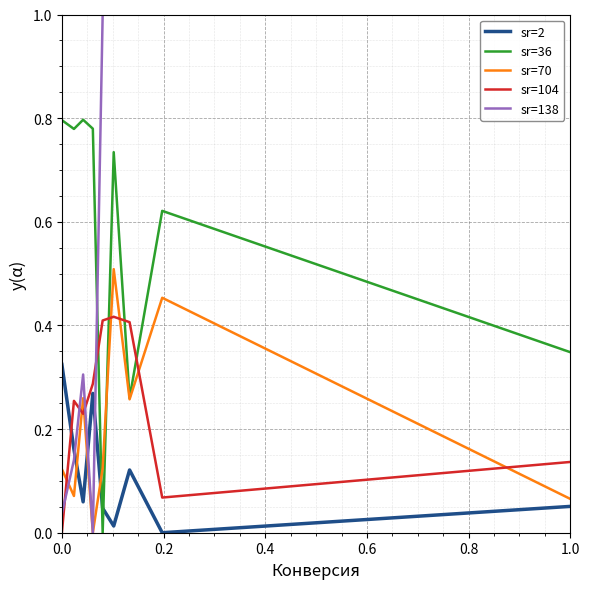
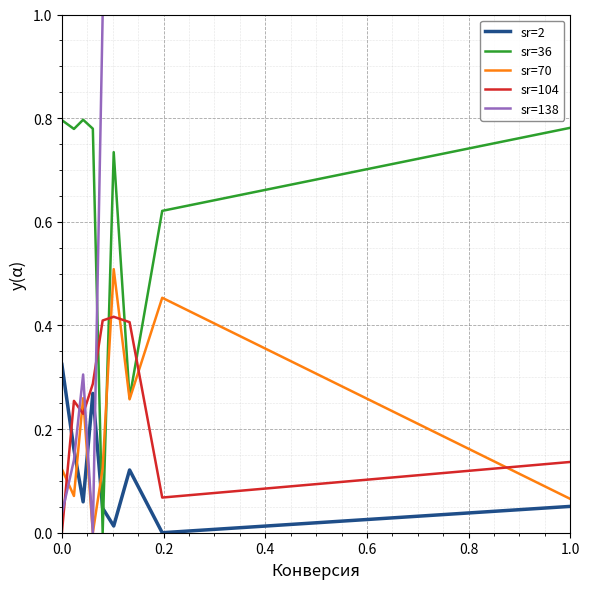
  {
    "sr=2": {
      "0.0": 0.32,
      "1.0": 0.05
    },
    "sr=36": {
      "0.0": 0.80,
-     "1.0": 0.35
+     "1.0": 0.78
    },
    "sr=70": {
      "0.0": 0.12,
      "1.0": 0.07
    },
    "sr=104": {
      "0.0": 0.00,
      "1.0": 0.14
    },
    "sr=138": {
      "0.0": 0.04,
      "1.0": 1.00
    }
  }
